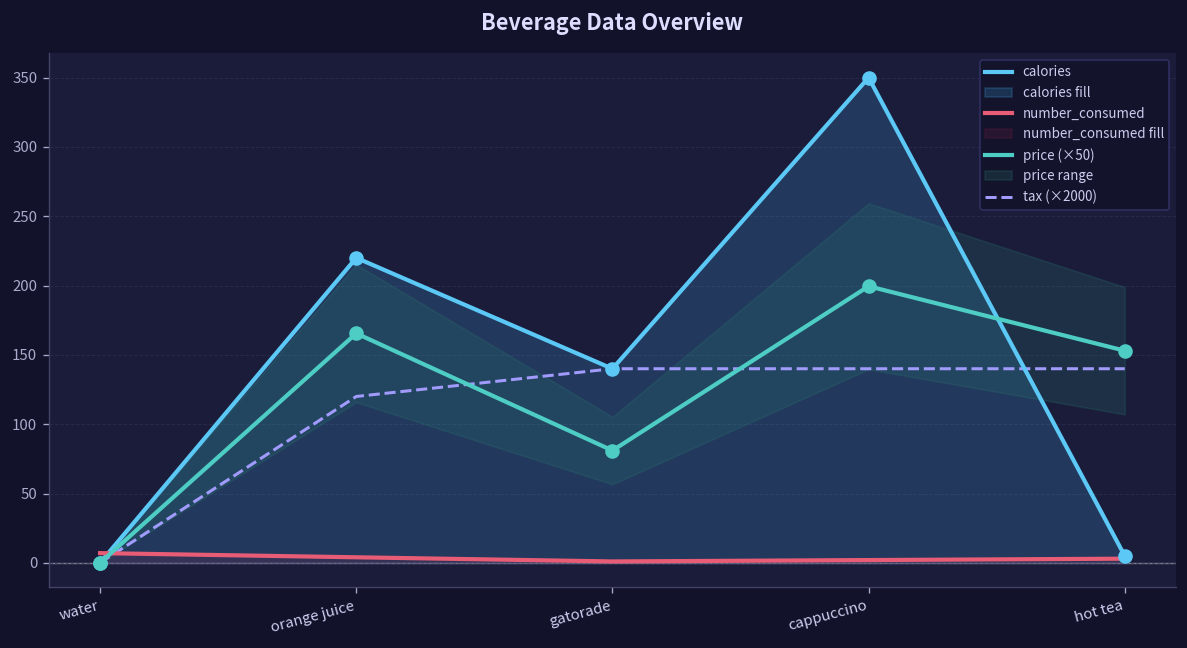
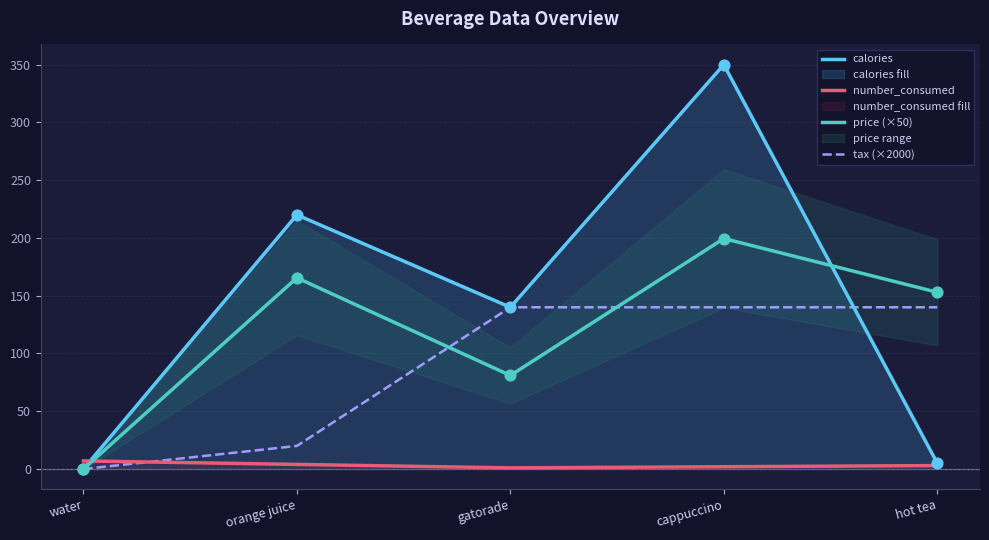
  {
    "price (×50)": {
      "orange juice": 166,
      "gatorade": 81,
      "cappuccino": 200,
      "hot tea": 153
    },
    "tax (×2000)": {
-     "orange juice": 120,
+     "orange juice": 20,
      "cappuccino": 140,
      "hot tea": 140
    }
  }
